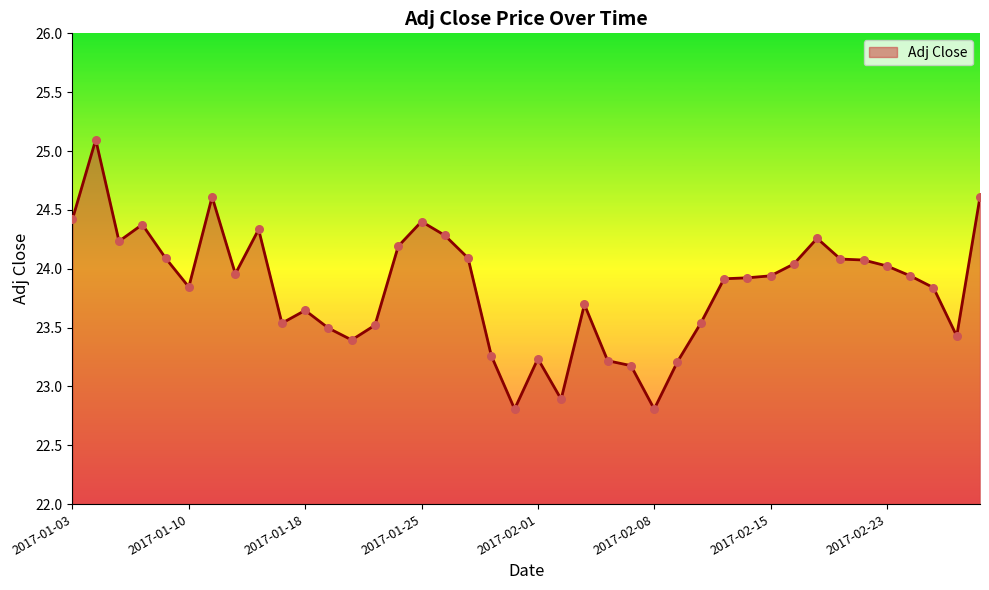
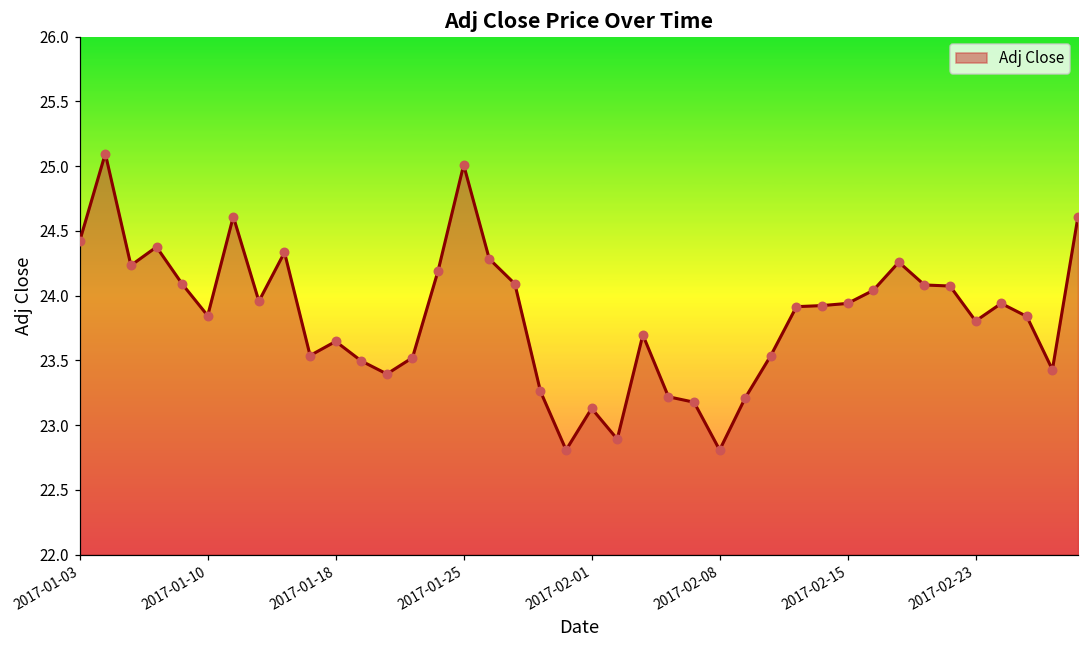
  {
    "2017-01-03": 24.42,
    "2017-01-10": 23.84,
    "2017-01-18": 23.65,
-   "2017-01-25": 24.40,
-   "2017-02-01": 23.24,
+   "2017-01-25": 25.01,
+   "2017-02-01": 23.13,
    "2017-02-08": 22.81,
    "2017-02-15": 23.94,
-   "2017-02-23": 24.02
+   "2017-02-23": 23.80
  }
